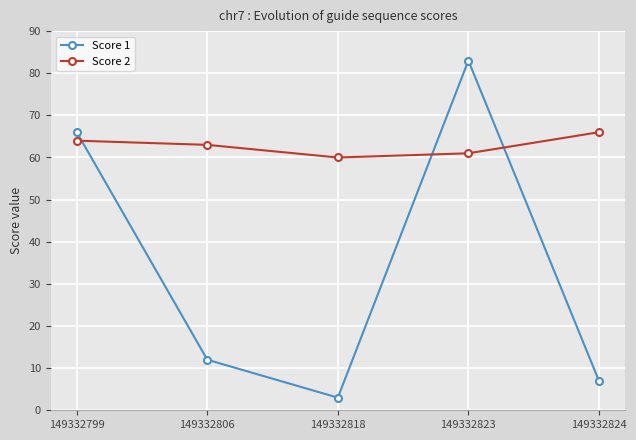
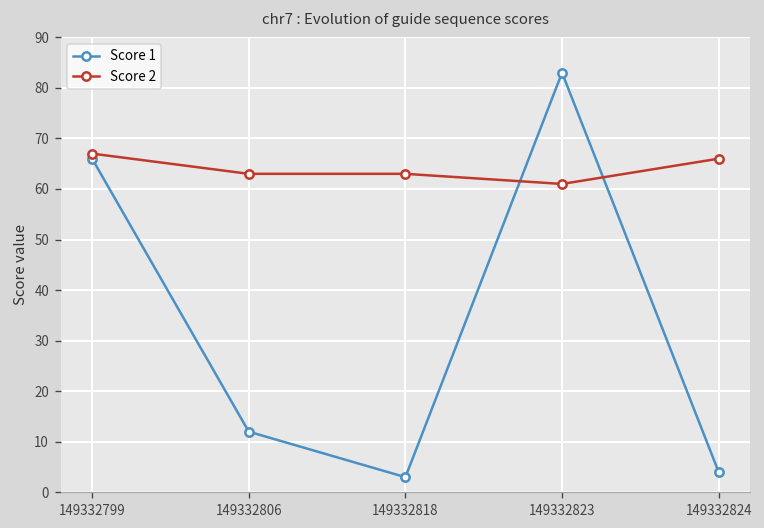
  {
    "Score 1": {
      "149332799": 66,
      "149332806": 12,
      "149332818": 3,
      "149332823": 83,
-     "149332824": 7
+     "149332824": 4
    },
    "Score 2": {
-     "149332799": 64,
+     "149332799": 67,
      "149332806": 63,
-     "149332818": 60,
+     "149332818": 63,
      "149332823": 61,
      "149332824": 66
    }
  }
